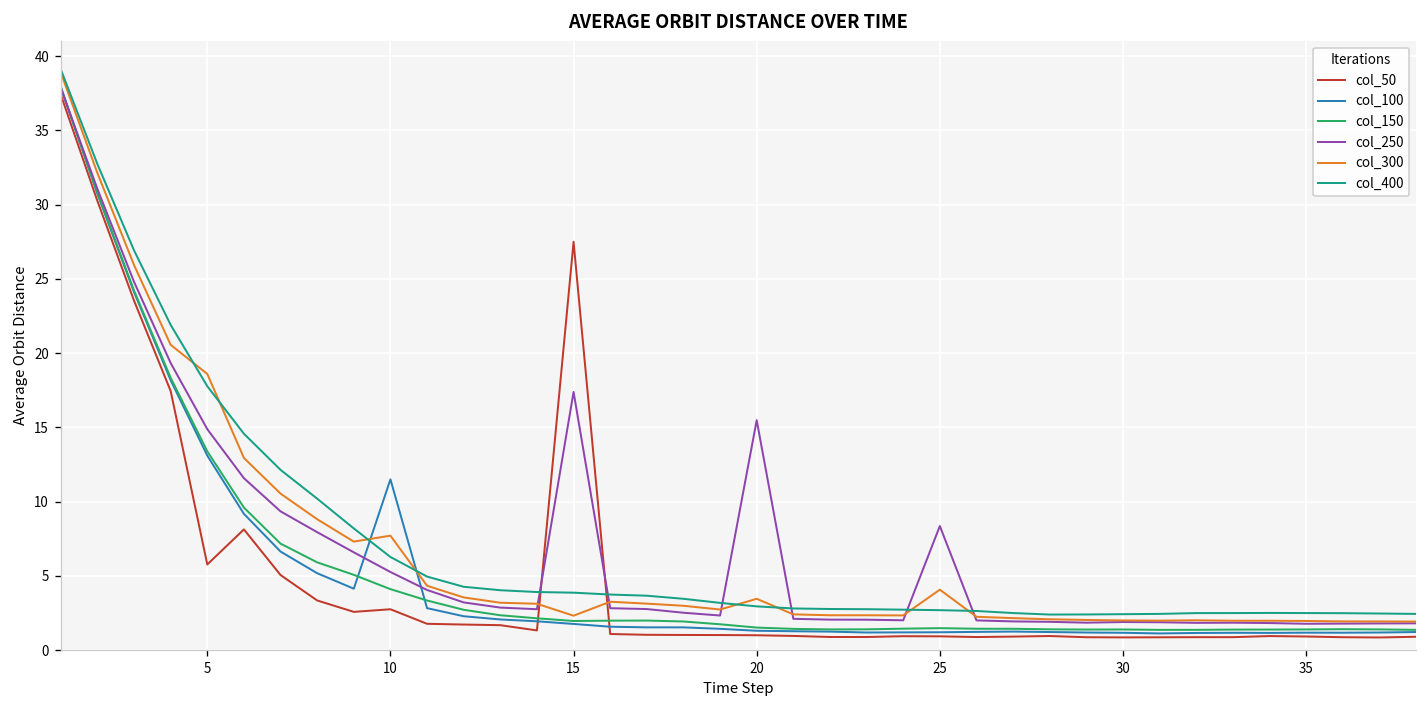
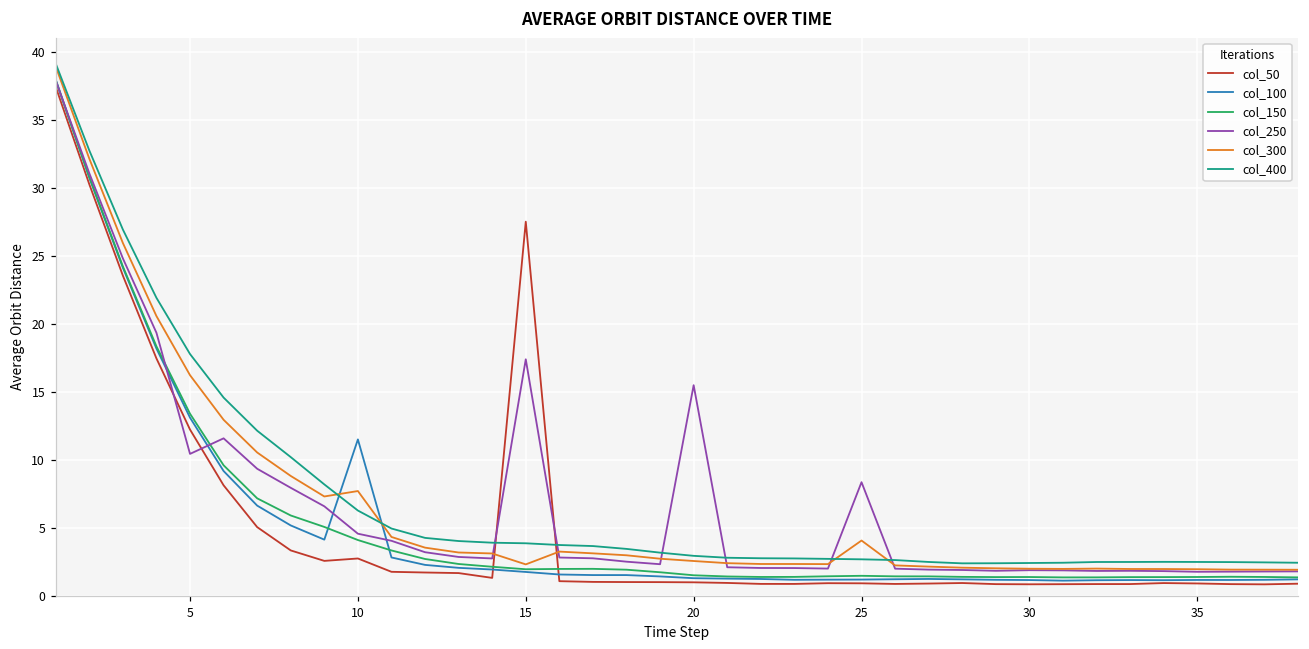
  {
    "col_50": {
-     "5": 5.8,
+     "5": 12.2,
      "10": 2.7,
      "15": 27.5,
      "20": 1.0,
      "25": 0.9,
      "30": 0.9,
      "35": 0.9
    },
    "col_100": {
      "5": 13.1,
      "10": 11.5,
      "20": 1.3,
      "25": 1.2,
      "30": 1.2,
      "35": 1.2
    },
    "col_250": {
-     "5": 14.9,
-     "10": 5.3,
+     "5": 10.4,
+     "10": 4.6,
      "15": 17.4,
      "20": 15.5,
      "25": 8.4
    },
    "col_300": {
-     "5": 18.6,
+     "5": 16.2,
      "10": 7.7,
      "15": 2.3,
-     "20": 3.5,
+     "20": 2.6,
      "25": 4.1
    }
  }
